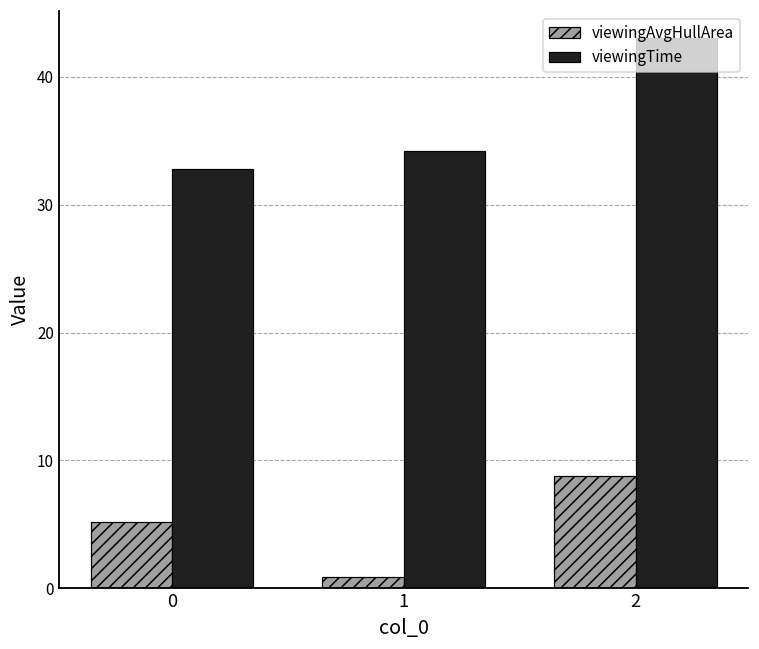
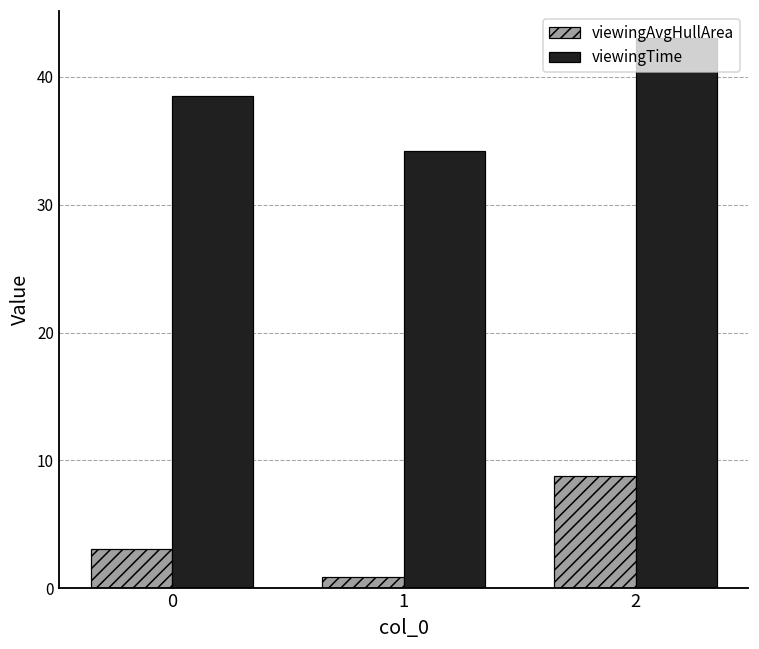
  {
    "viewingAvgHullArea": {
-     "0": 5.2,
+     "0": 3.0,
      "1": 0.9,
      "2": 8.7
    },
    "viewingTime": {
-     "0": 32.8,
+     "0": 38.5,
      "1": 34.2
    }
  }
